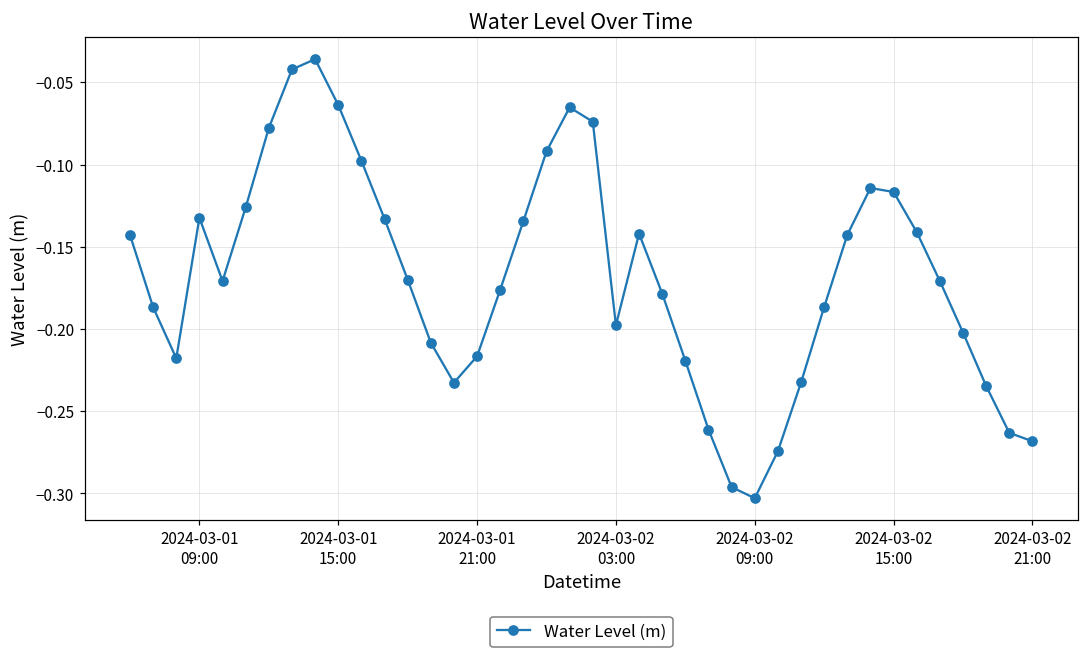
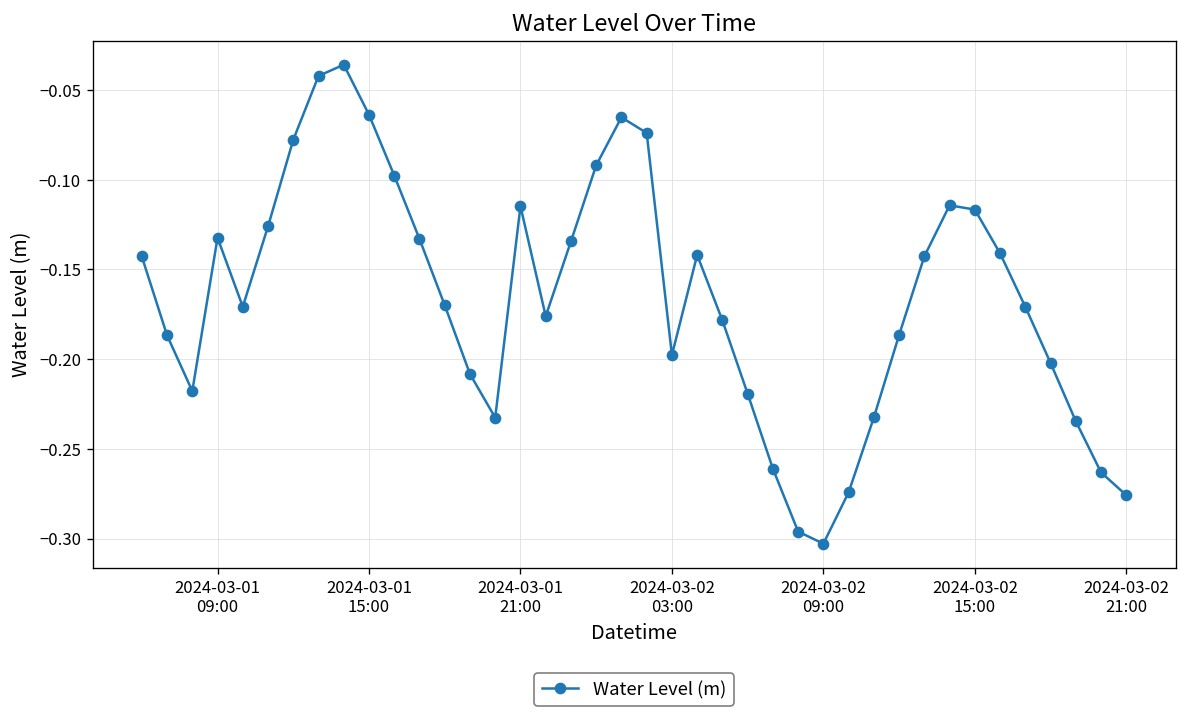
  {
    "2024-03-01 09:00": -0.132,
    "2024-03-01 15:00": -0.064,
-   "2024-03-01 21:00": -0.217,
+   "2024-03-01 21:00": -0.115,
    "2024-03-02 03:00": -0.198,
    "2024-03-02 09:00": -0.303,
    "2024-03-02 15:00": -0.117,
-   "2024-03-02 21:00": -0.268
+   "2024-03-02 21:00": -0.276
  }
